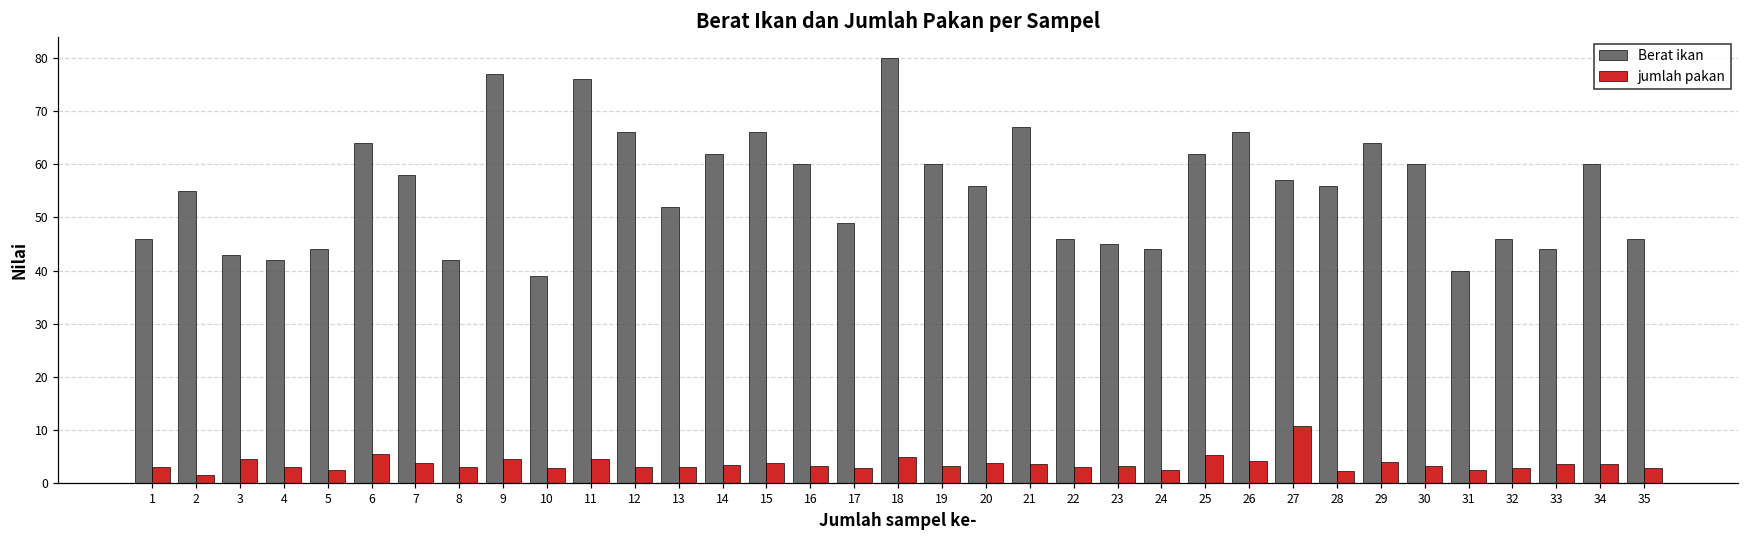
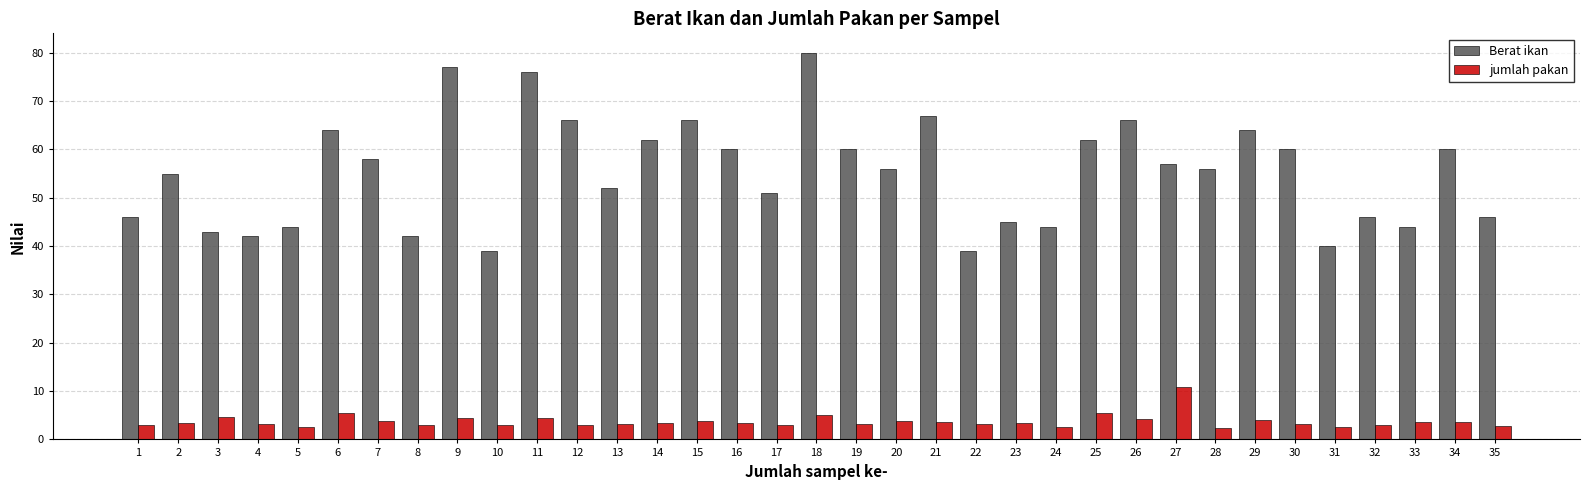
  {
    "Berat ikan": {
      "1": 46,
      "2": 55,
      "3": 43,
      "4": 42,
      "5": 44,
      "6": 64,
      "7": 58,
      "8": 42,
      "9": 77,
      "10": 39,
      "11": 76,
      "12": 66,
      "13": 52,
      "14": 62,
      "15": 66,
      "16": 60,
-     "17": 49,
+     "17": 51,
      "18": 80,
      "19": 60,
      "20": 56,
      "21": 67,
-     "22": 46,
+     "22": 39,
      "23": 45,
      "24": 44,
      "25": 62,
      "26": 66,
      "27": 57,
      "28": 56,
      "29": 64,
      "30": 60,
      "31": 40,
      "32": 46,
      "33": 44,
      "34": 60,
      "35": 46
    },
    "jumlah pakan": {
      "1": 3,
-     "2": 2,
+     "2": 3,
      "3": 5,
      "4": 3,
      "5": 3,
      "6": 6,
      "7": 4,
      "8": 3,
      "9": 5,
      "10": 3,
      "11": 5,
      "12": 3,
      "13": 3,
      "14": 3,
      "15": 4,
      "16": 3,
      "17": 3,
      "18": 5,
      "19": 3,
      "20": 4,
      "21": 4,
      "22": 3,
      "23": 3,
      "24": 3,
      "25": 5,
      "26": 4,
      "27": 11,
      "28": 2,
      "29": 4,
      "30": 3,
      "31": 3,
      "32": 3,
      "33": 4,
      "34": 4,
      "35": 3
    }
  }
